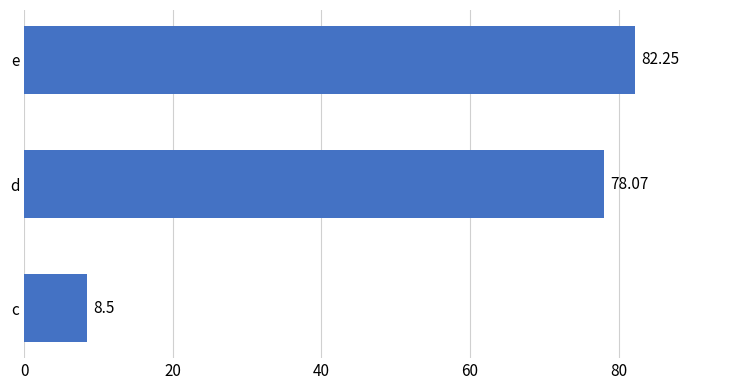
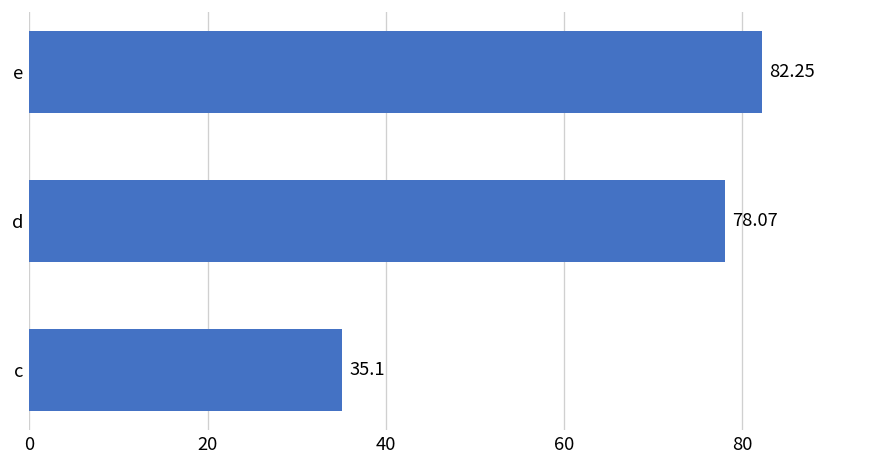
  {
    "e": 82.25,
    "d": 78.07,
-   "c": 8.5
+   "c": 35.1
  }
